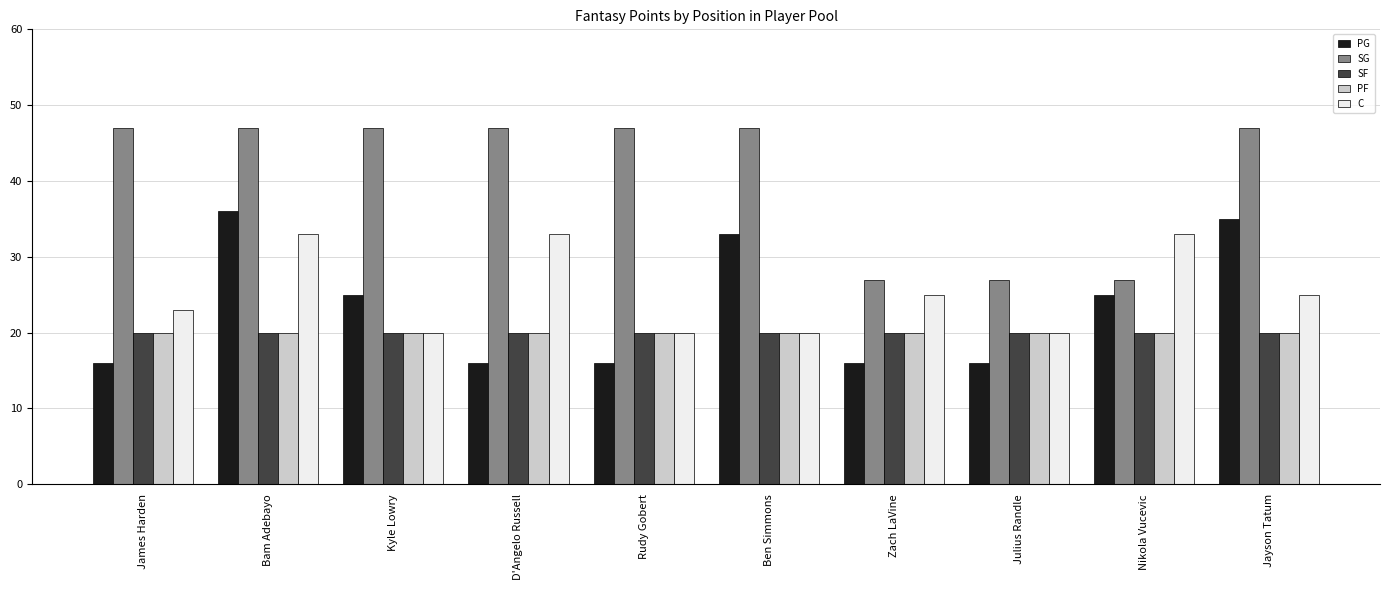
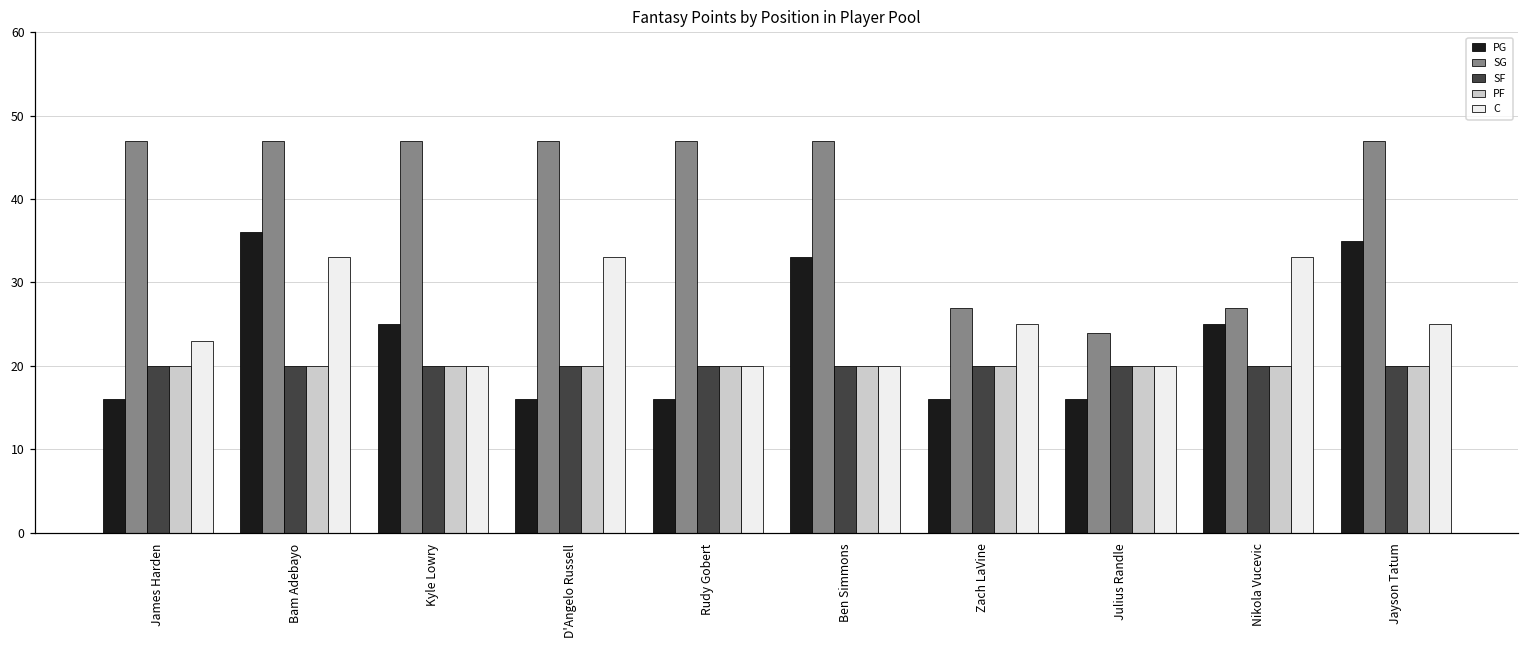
  {
    "PG": {
      "James Harden": 16,
      "Bam Adebayo": 36,
      "Kyle Lowry": 25,
      "D'Angelo Russell": 16,
      "Rudy Gobert": 16,
      "Ben Simmons": 33,
      "Zach LaVine": 16,
      "Julius Randle": 16,
      "Nikola Vucevic": 25,
      "Jayson Tatum": 35
    },
    "SG": {
      "James Harden": 47,
      "Bam Adebayo": 47,
      "Kyle Lowry": 47,
      "D'Angelo Russell": 47,
      "Rudy Gobert": 47,
      "Ben Simmons": 47,
      "Zach LaVine": 27,
-     "Julius Randle": 27,
+     "Julius Randle": 24,
      "Nikola Vucevic": 27,
      "Jayson Tatum": 47
    },
    "SF": {
      "James Harden": 20,
      "Bam Adebayo": 20,
      "Kyle Lowry": 20,
      "D'Angelo Russell": 20,
      "Rudy Gobert": 20,
      "Ben Simmons": 20,
      "Zach LaVine": 20,
      "Julius Randle": 20,
      "Nikola Vucevic": 20,
      "Jayson Tatum": 20
    },
    "PF": {
      "James Harden": 20,
      "Bam Adebayo": 20,
      "Kyle Lowry": 20,
      "D'Angelo Russell": 20,
      "Rudy Gobert": 20,
      "Ben Simmons": 20,
      "Zach LaVine": 20,
      "Julius Randle": 20,
      "Nikola Vucevic": 20,
      "Jayson Tatum": 20
    },
    "C": {
      "James Harden": 23,
      "Bam Adebayo": 33,
      "Kyle Lowry": 20,
      "D'Angelo Russell": 33,
      "Rudy Gobert": 20,
      "Ben Simmons": 20,
      "Zach LaVine": 25,
      "Julius Randle": 20,
      "Nikola Vucevic": 33,
      "Jayson Tatum": 25
    }
  }
